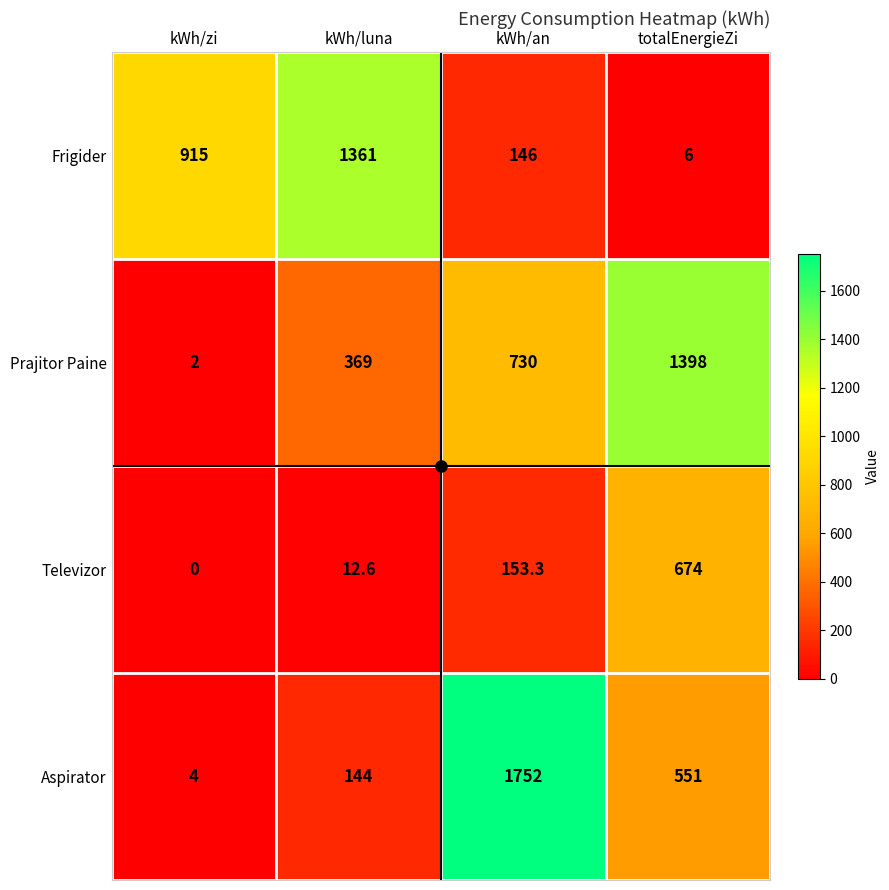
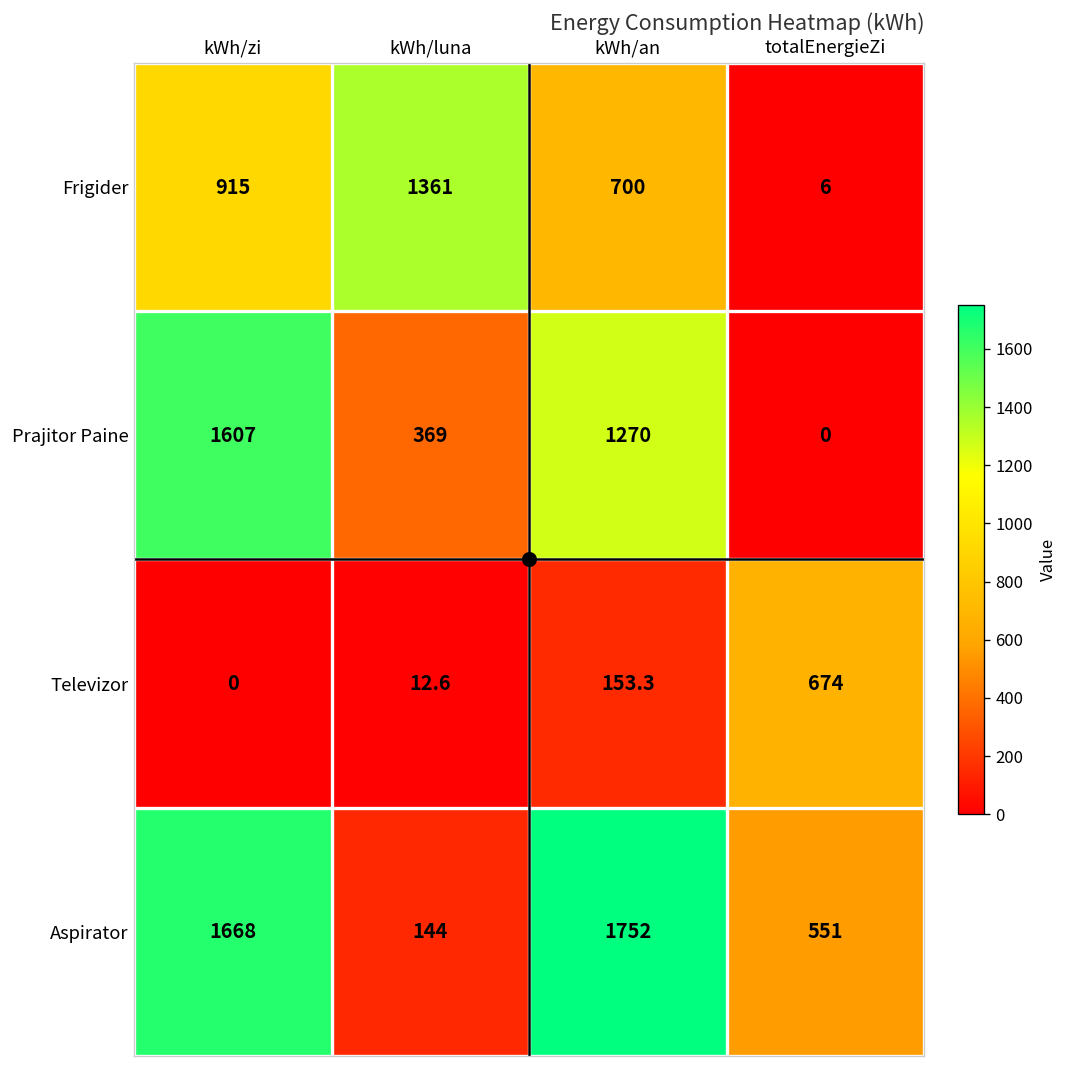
  {
    "Frigider": {
      "kWh/zi": 915,
      "kWh/luna": 1361,
-     "kWh/an": 146,
+     "kWh/an": 700,
      "totalEnergieZi": 6
    },
    "Prajitor Paine": {
-     "kWh/zi": 2,
+     "kWh/zi": 1607,
      "kWh/luna": 369,
-     "kWh/an": 730,
-     "totalEnergieZi": 1398
+     "kWh/an": 1270,
+     "totalEnergieZi": 0
    },
    "Televizor": {
      "kWh/zi": 0,
      "kWh/luna": 12.6,
      "kWh/an": 153.3,
      "totalEnergieZi": 674
    },
    "Aspirator": {
-     "kWh/zi": 4,
+     "kWh/zi": 1668,
      "kWh/luna": 144,
      "kWh/an": 1752,
      "totalEnergieZi": 551
    }
  }
